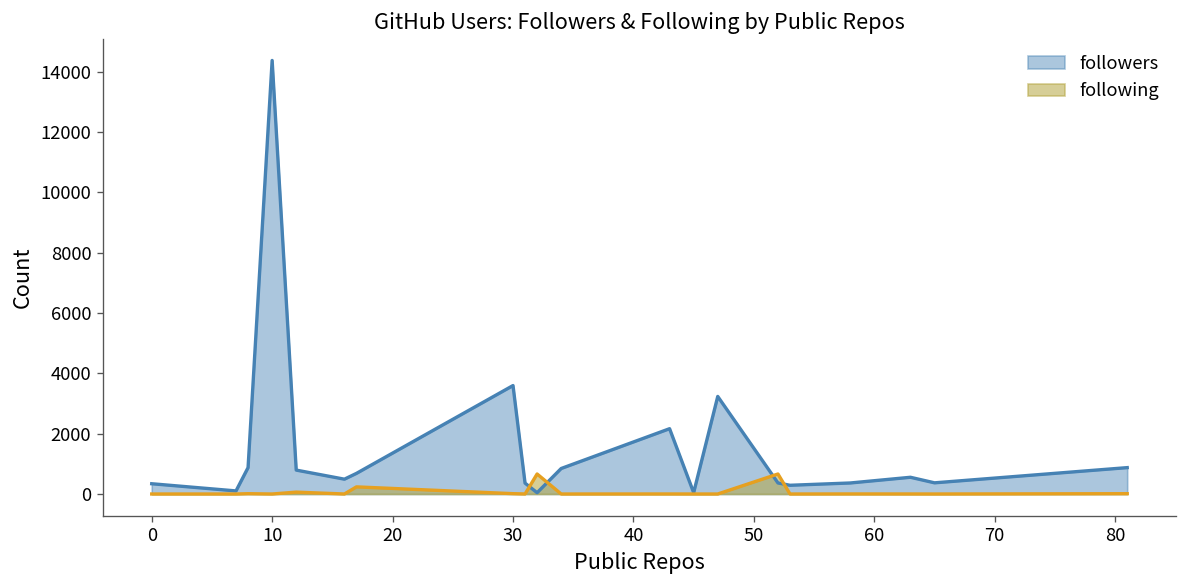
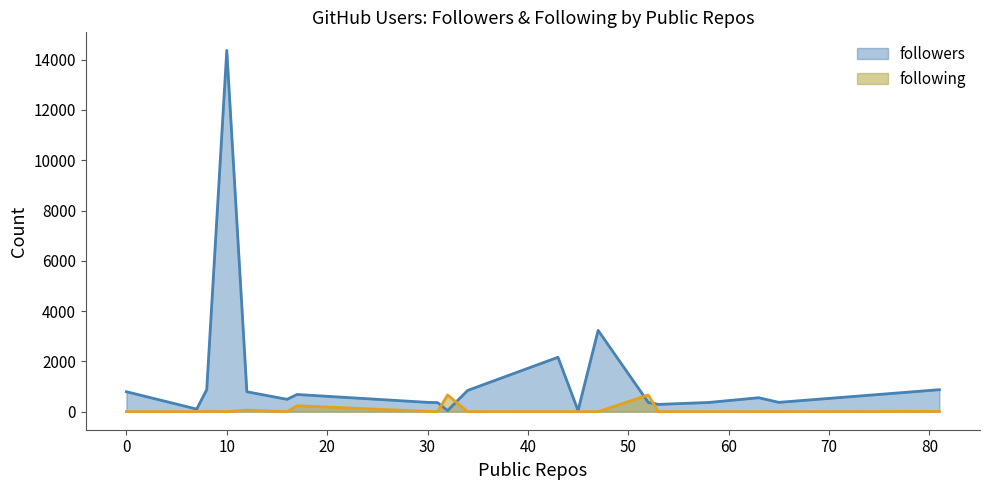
  {
    "followers": {
-     "0": 300,
+     "0": 800,
      "10": 14400,
-     "30": 3600
+     "30": 400
    },
    "following": {
      "0": 0,
      "10": 0,
      "30": 0
    }
  }
